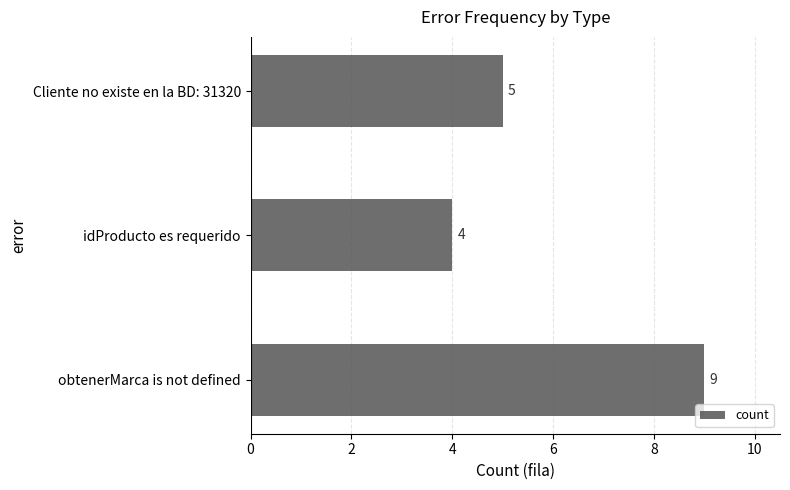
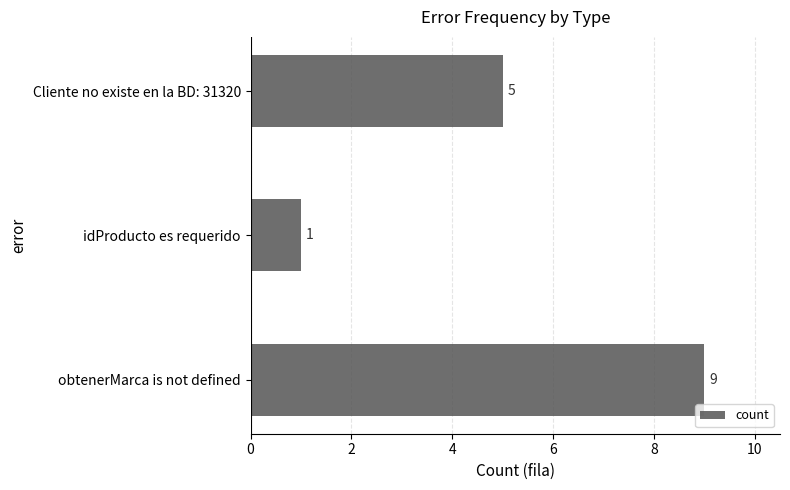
  {
    "Cliente no existe en la BD: 31320": 5,
-   "idProducto es requerido": 4,
+   "idProducto es requerido": 1,
    "obtenerMarca is not defined": 9
  }
